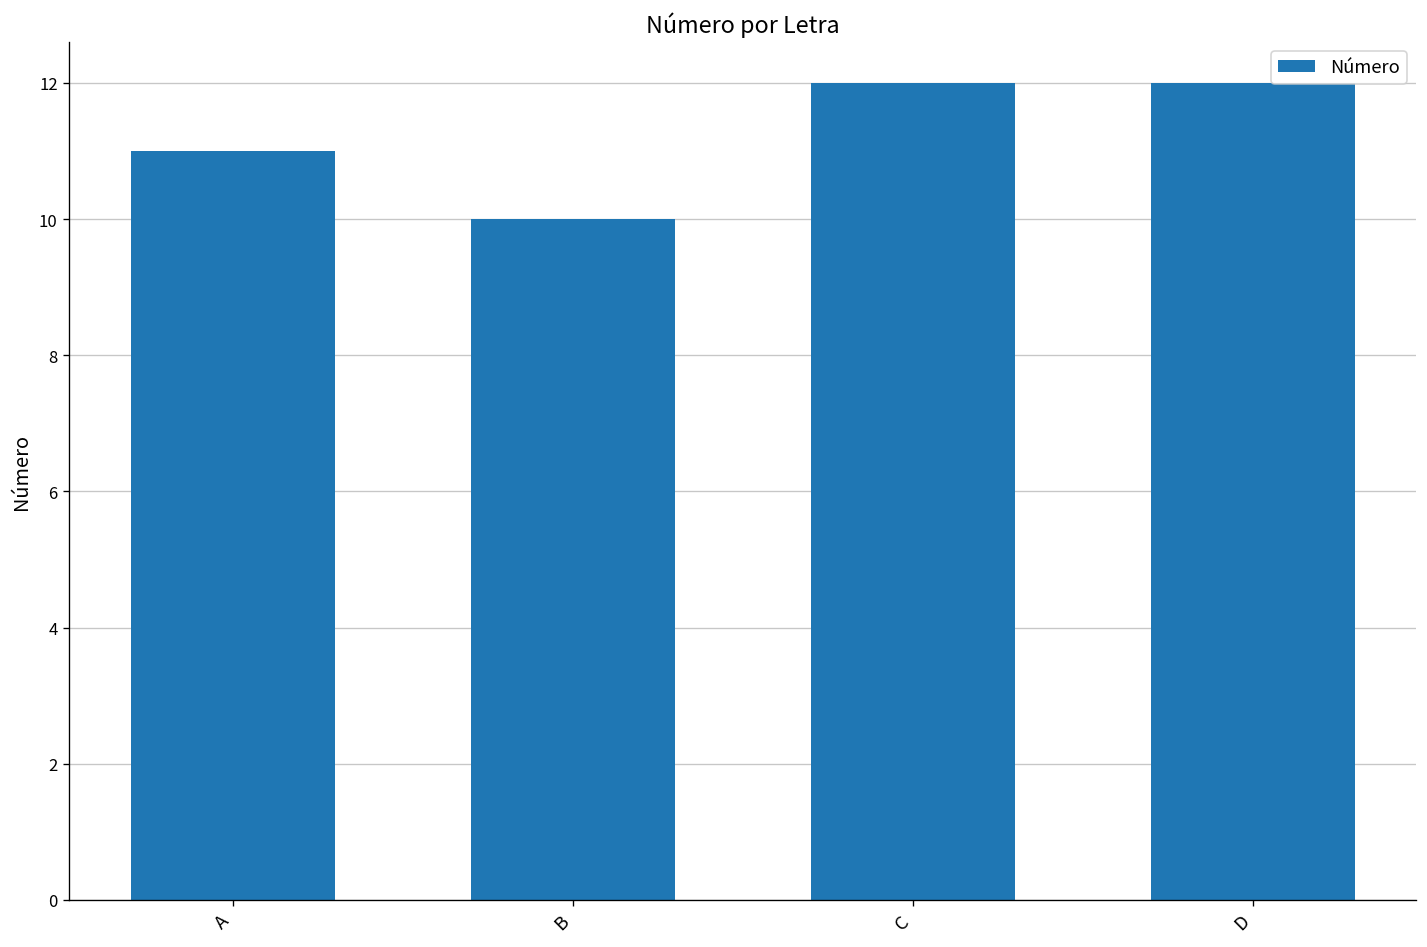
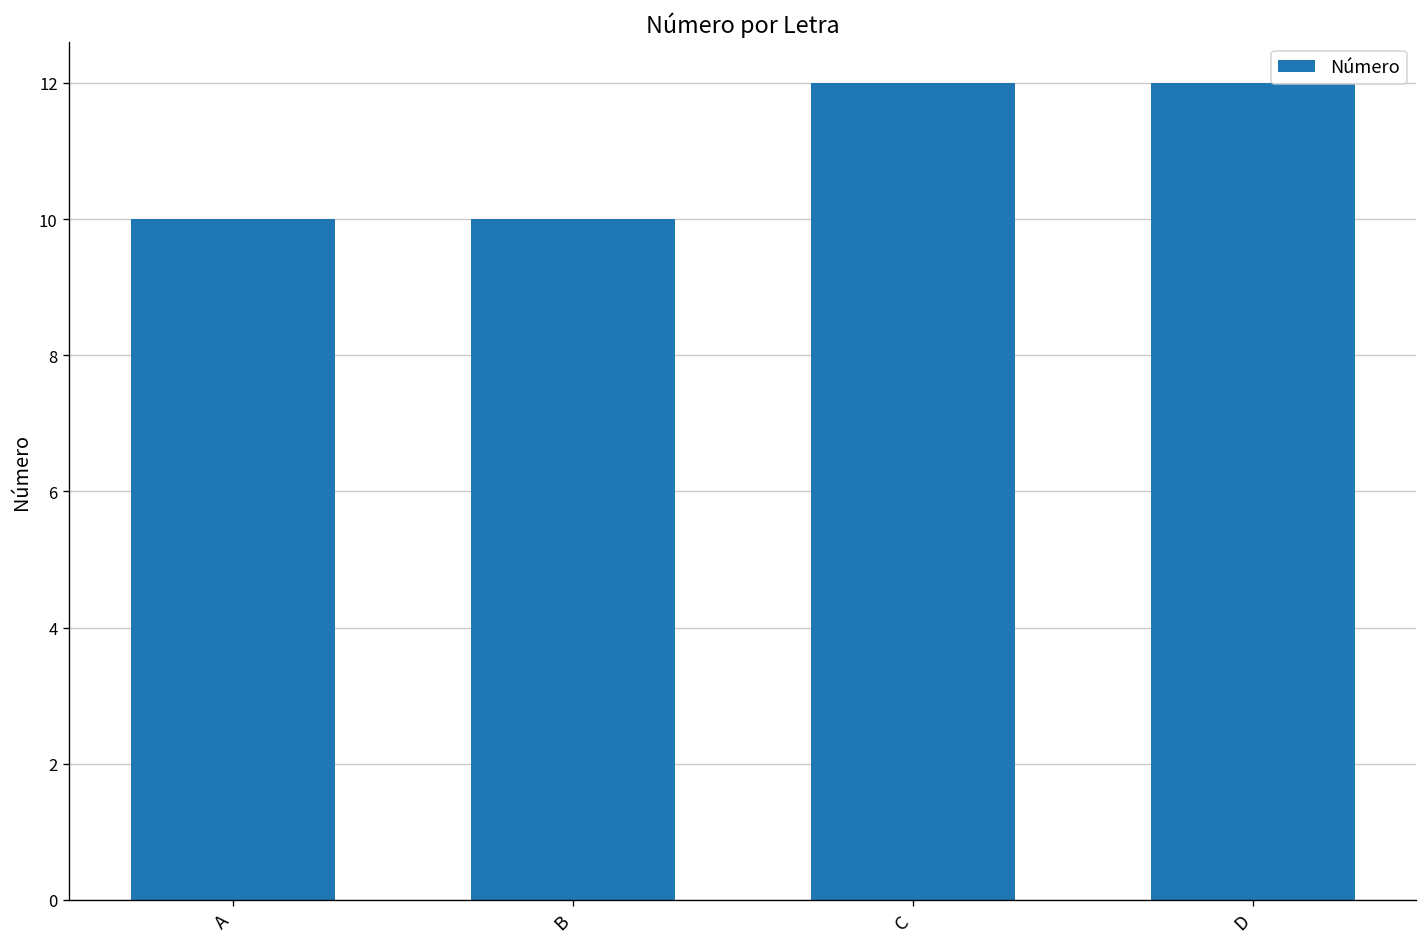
  {
-   "A": 11,
+   "A": 10,
    "B": 10,
    "C": 12,
    "D": 12
  }
